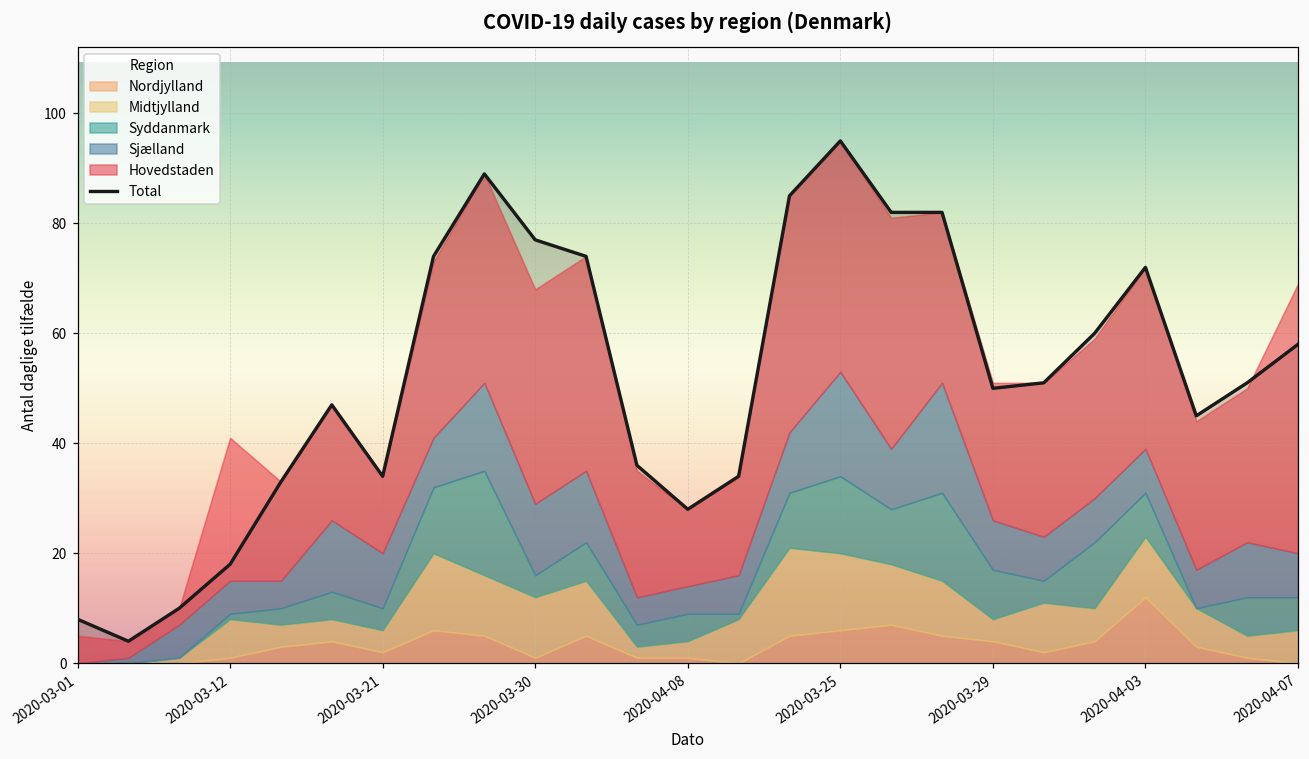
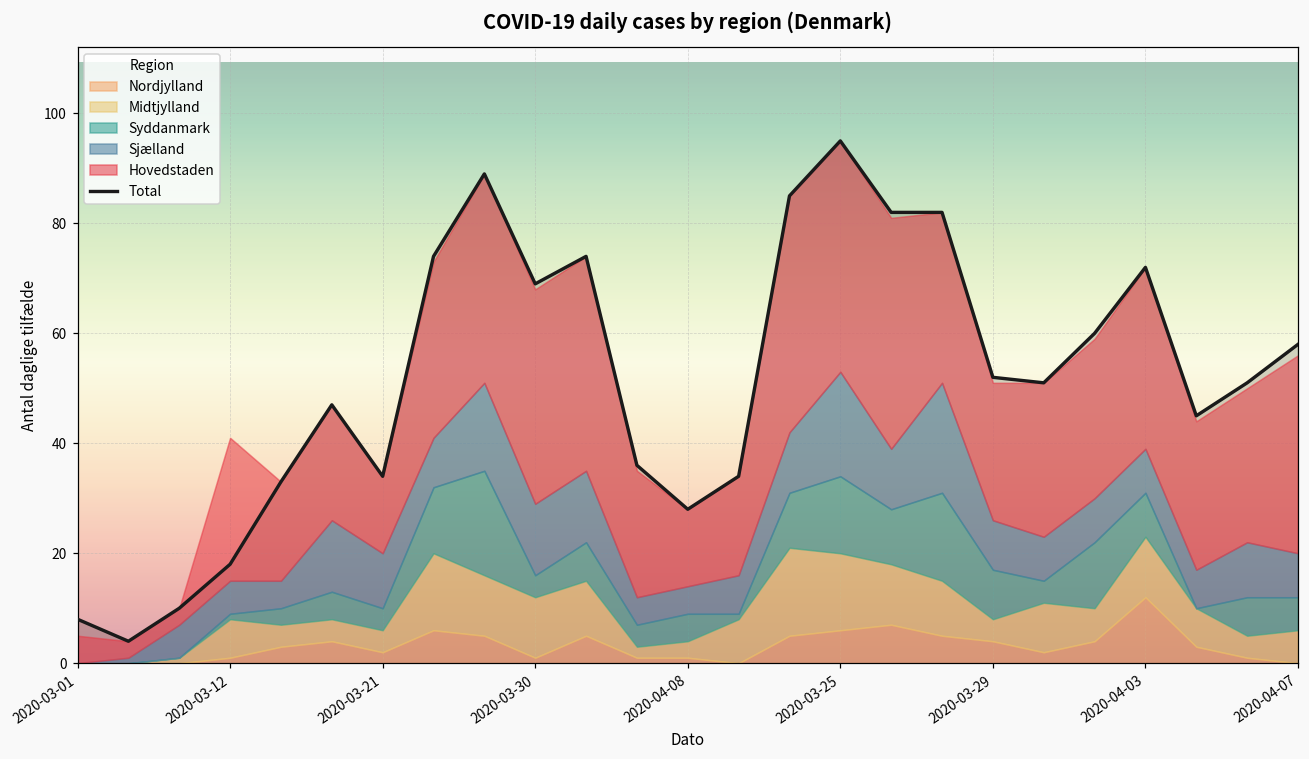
  {
    "Total": {
      "2020-03-01": 8,
      "2020-03-12": 18,
-     "2020-03-30": 77,
-     "2020-03-29": 50,
+     "2020-03-30": 69,
+     "2020-03-29": 52,
      "2020-04-07": 58
    },
    "Hovedstaden": {
      "2020-03-01": 5,
      "2020-03-12": 26,
      "2020-03-30": 39,
      "2020-03-29": 25,
-     "2020-04-07": 49
+     "2020-04-07": 36
    }
  }
